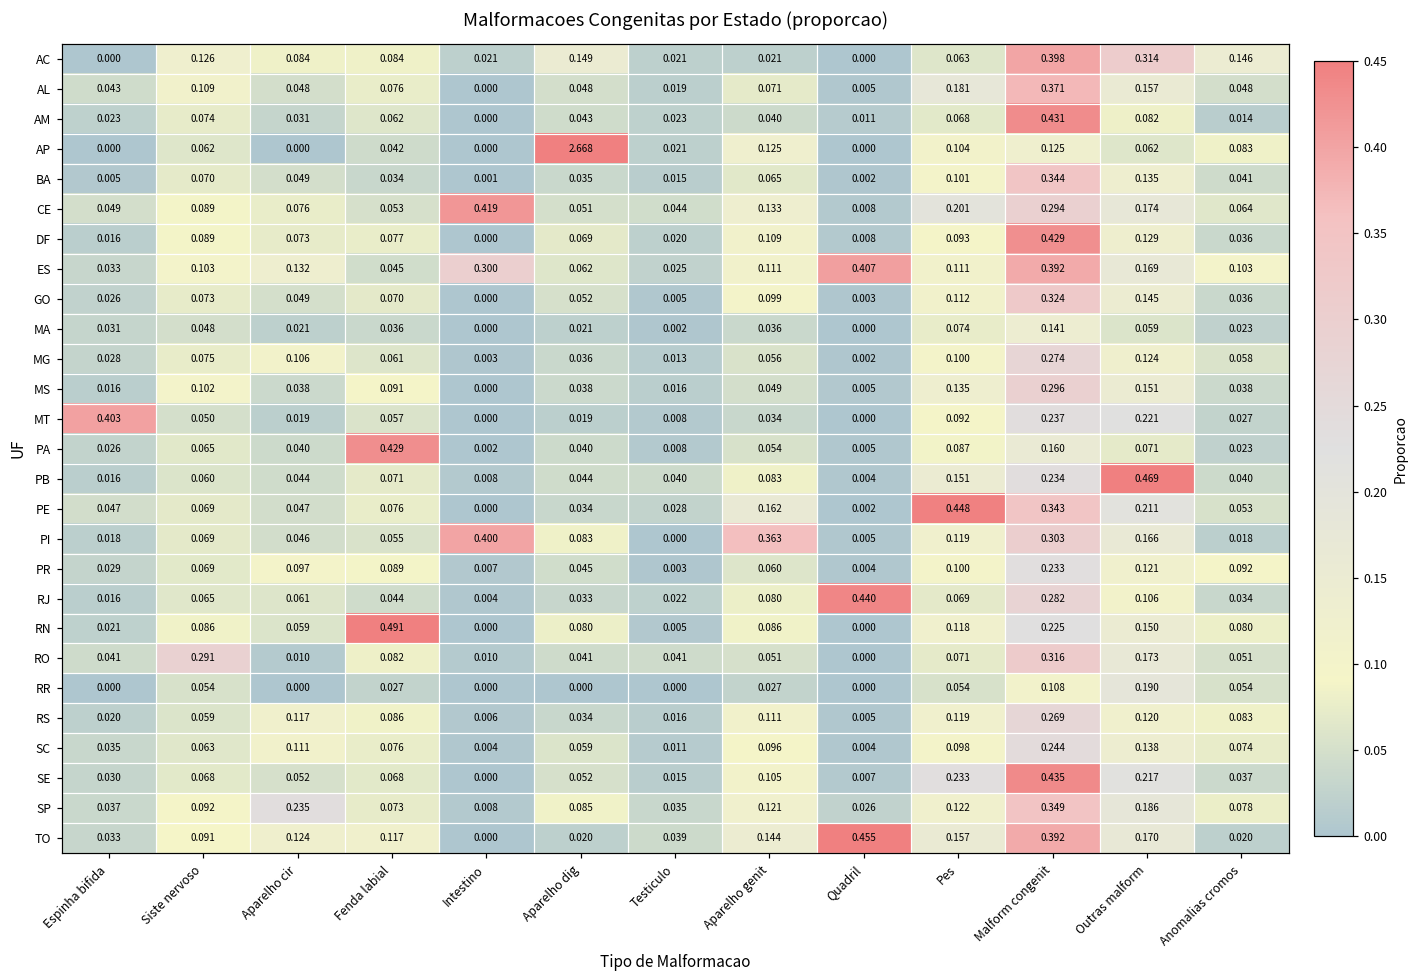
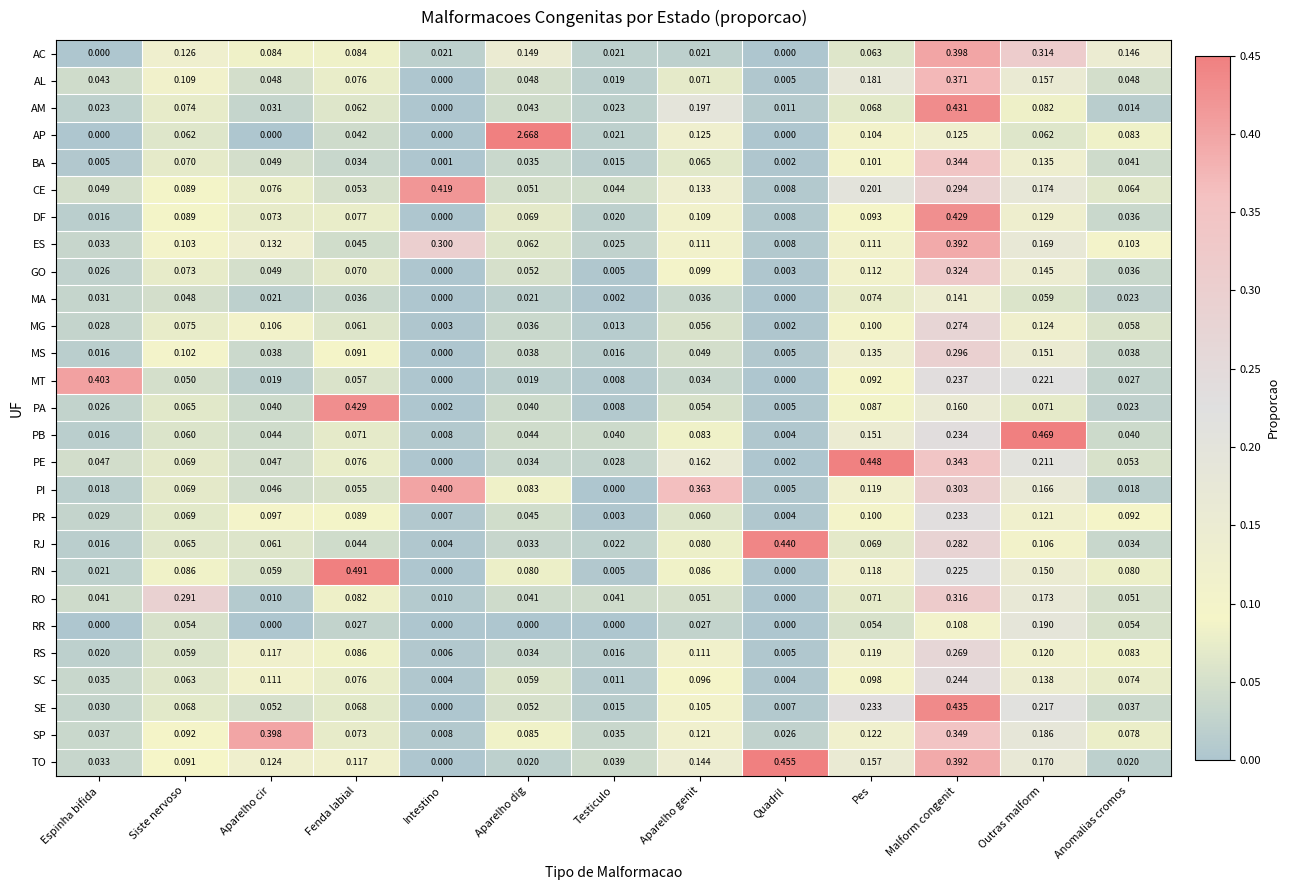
  {
    "AM": {
      "Espinha bifida": 0.023,
      "Siste nervoso": 0.074,
      "Aparelho cir": 0.031,
      "Fenda labial": 0.062,
      "Intestino": 0.000,
      "Aparelho dig": 0.043,
      "Testiculo": 0.023,
-     "Aparelho genit": 0.040,
+     "Aparelho genit": 0.197,
      "Quadril": 0.011,
      "Pes": 0.068,
      "Malform congenit": 0.431,
      "Outras malform": 0.082,
      "Anomalias cromos": 0.014
    },
    "ES": {
      "Espinha bifida": 0.033,
      "Siste nervoso": 0.103,
      "Aparelho cir": 0.132,
      "Fenda labial": 0.045,
      "Intestino": 0.300,
      "Aparelho dig": 0.062,
      "Testiculo": 0.025,
      "Aparelho genit": 0.111,
-     "Quadril": 0.407,
+     "Quadril": 0.008,
      "Pes": 0.111,
      "Malform congenit": 0.392,
      "Outras malform": 0.169,
      "Anomalias cromos": 0.103
    },
    "SP": {
      "Espinha bifida": 0.037,
      "Siste nervoso": 0.092,
-     "Aparelho cir": 0.235,
+     "Aparelho cir": 0.398,
      "Fenda labial": 0.073,
      "Intestino": 0.008,
      "Aparelho dig": 0.085,
      "Testiculo": 0.035,
      "Aparelho genit": 0.121,
      "Quadril": 0.026,
      "Pes": 0.122,
      "Malform congenit": 0.349,
      "Outras malform": 0.186,
      "Anomalias cromos": 0.078
    }
  }
